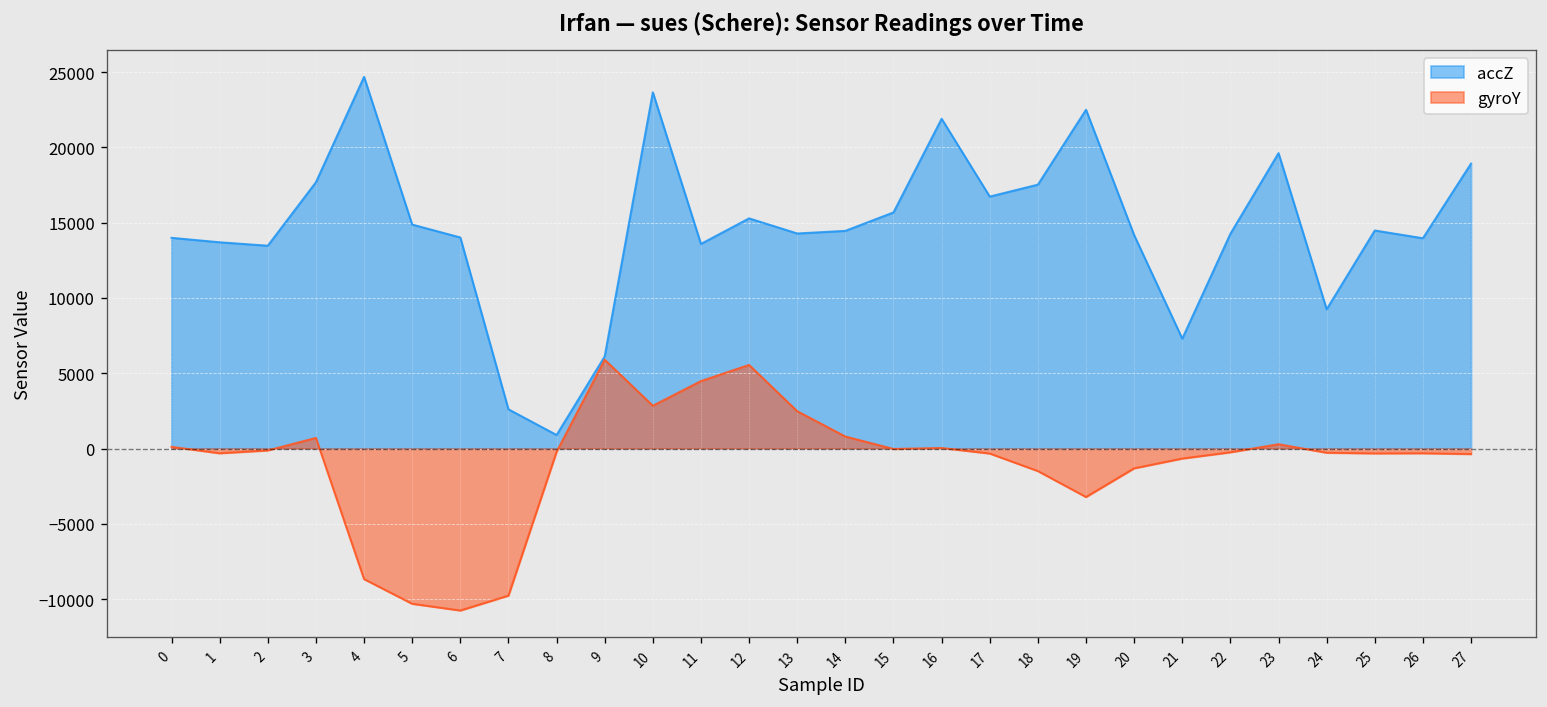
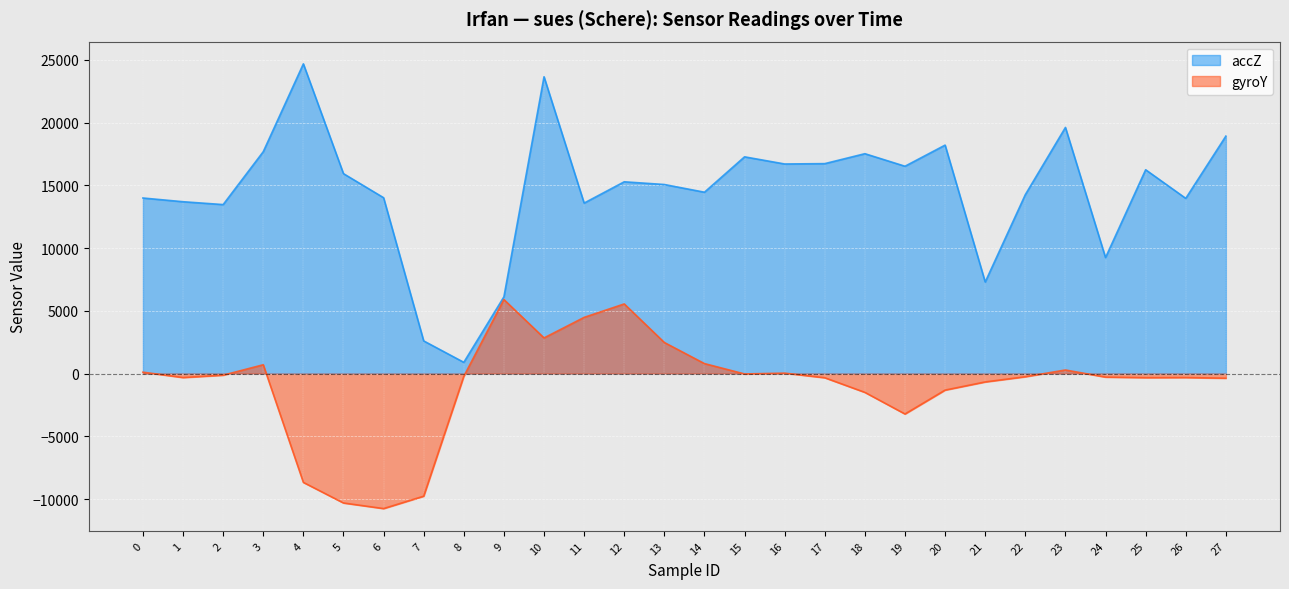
  {
    "accZ": {
      "0": 14000,
      "1": 13700,
      "2": 13500,
      "3": 17700,
      "4": 24700,
-     "5": 14900,
+     "5": 15900,
      "6": 14000,
      "7": 2600,
      "8": 900,
      "9": 6100,
      "10": 23700,
      "11": 13600,
      "12": 15300,
-     "13": 14300,
+     "13": 15100,
      "14": 14500,
-     "15": 15700,
-     "16": 21900,
+     "15": 17300,
+     "16": 16700,
      "17": 16700,
      "18": 17500,
-     "19": 22500,
-     "20": 14200,
+     "19": 16500,
+     "20": 18200,
      "21": 7300,
      "22": 14300,
      "23": 19600,
      "24": 9200,
-     "25": 14500,
+     "25": 16200,
      "26": 14000,
      "27": 18900
    }
  }
